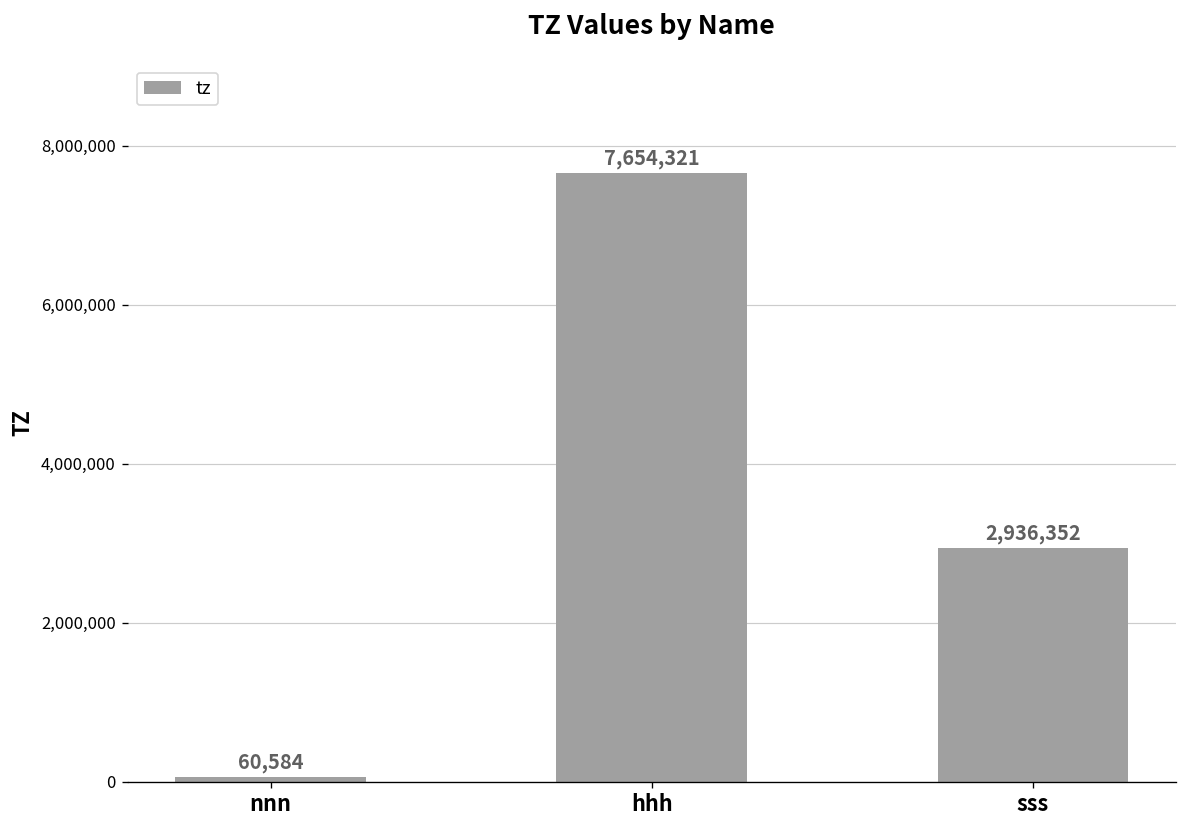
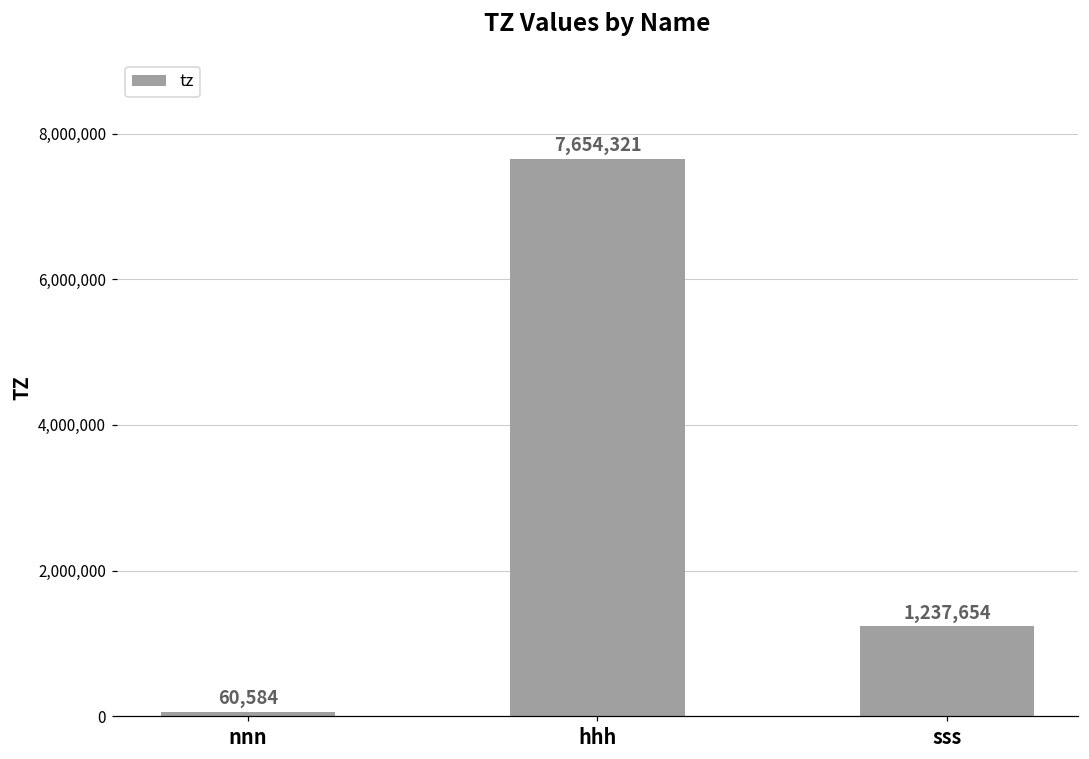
  {
    "nnn": "60,584",
    "hhh": "7,654,321",
-   "sss": "2,936,352"
+   "sss": "1,237,654"
  }
